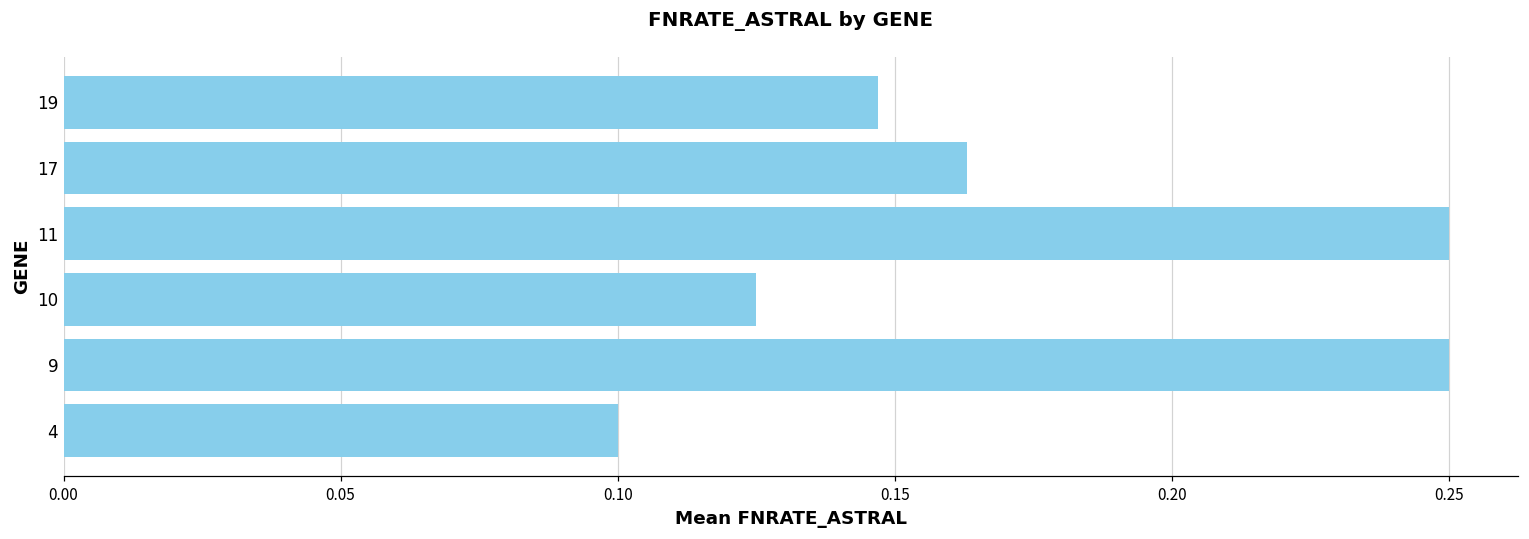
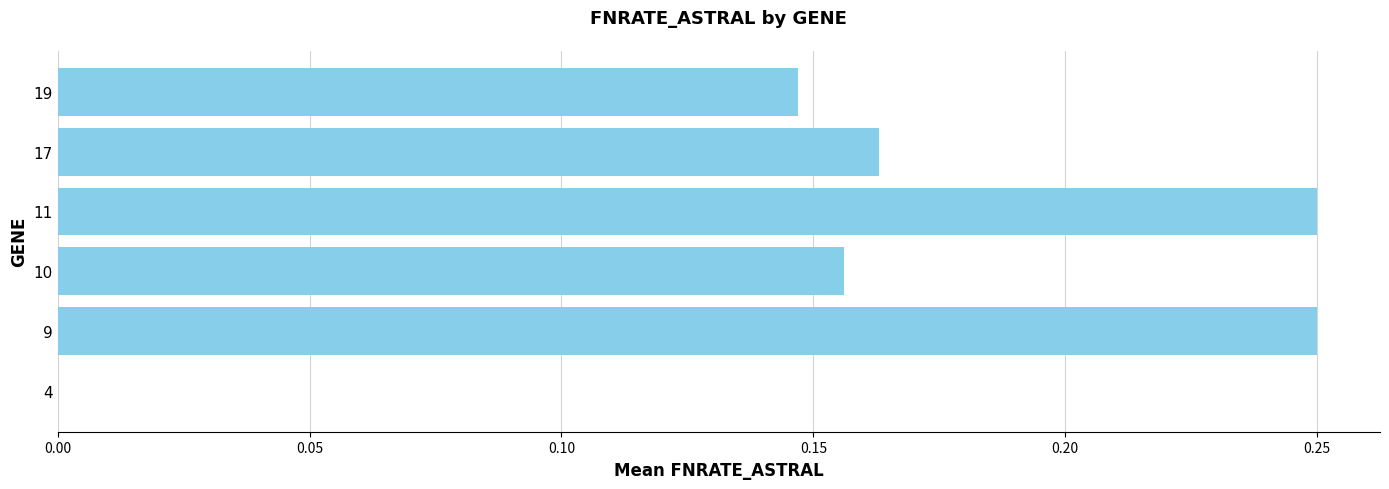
  {
    "19": 0.147,
    "17": 0.163,
    "11": 0.250,
-   "10": 0.125,
+   "10": 0.156,
    "9": 0.250,
-   "4": 0.1
+   "4": 0.0
  }
